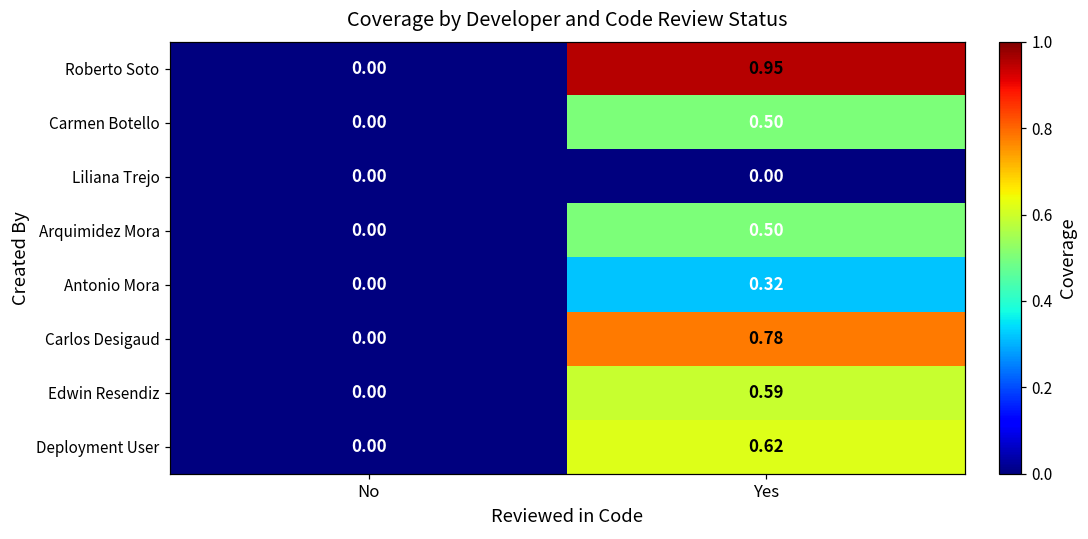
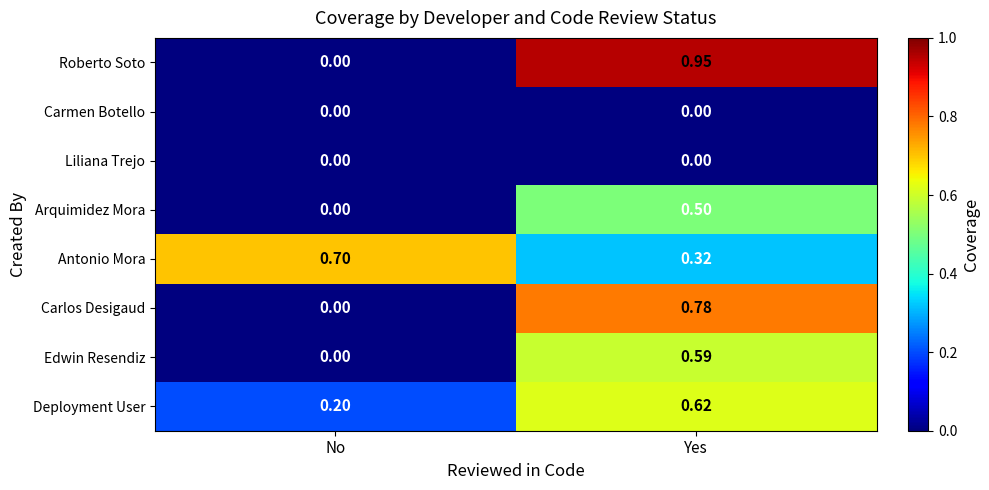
  {
    "Roberto Soto": {
      "No": 0.00,
      "Yes": 0.95
    },
    "Carmen Botello": {
      "No": 0.00,
-     "Yes": 0.50
+     "Yes": 0.00
    },
    "Liliana Trejo": {
      "No": 0.00,
      "Yes": 0.00
    },
    "Arquimidez Mora": {
      "No": 0.00,
      "Yes": 0.50
    },
    "Antonio Mora": {
-     "No": 0.00,
+     "No": 0.70,
      "Yes": 0.32
    },
    "Carlos Desigaud": {
      "No": 0.00,
      "Yes": 0.78
    },
    "Edwin Resendiz": {
      "No": 0.00,
      "Yes": 0.59
    },
    "Deployment User": {
-     "No": 0.00,
+     "No": 0.20,
      "Yes": 0.62
    }
  }
